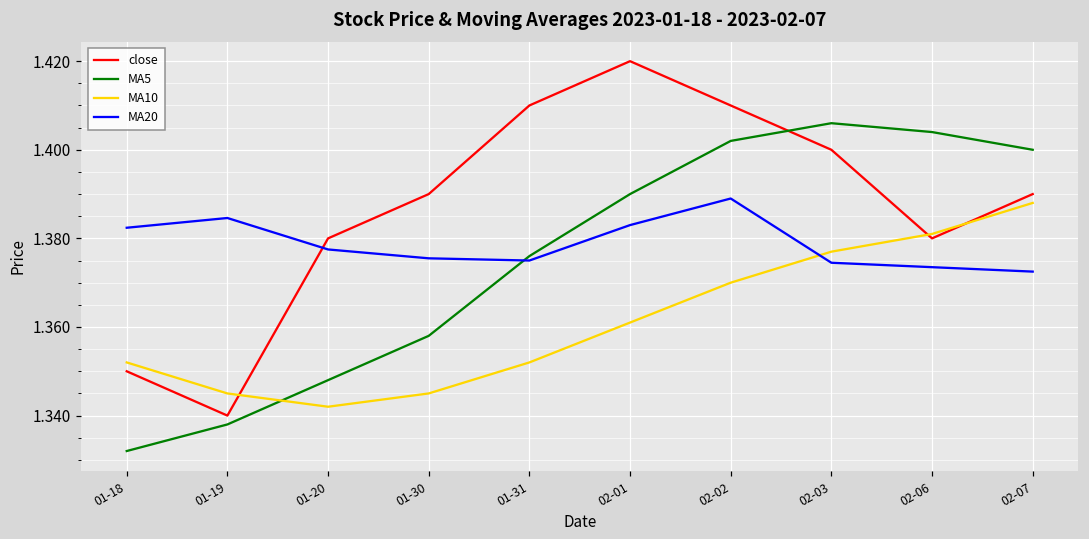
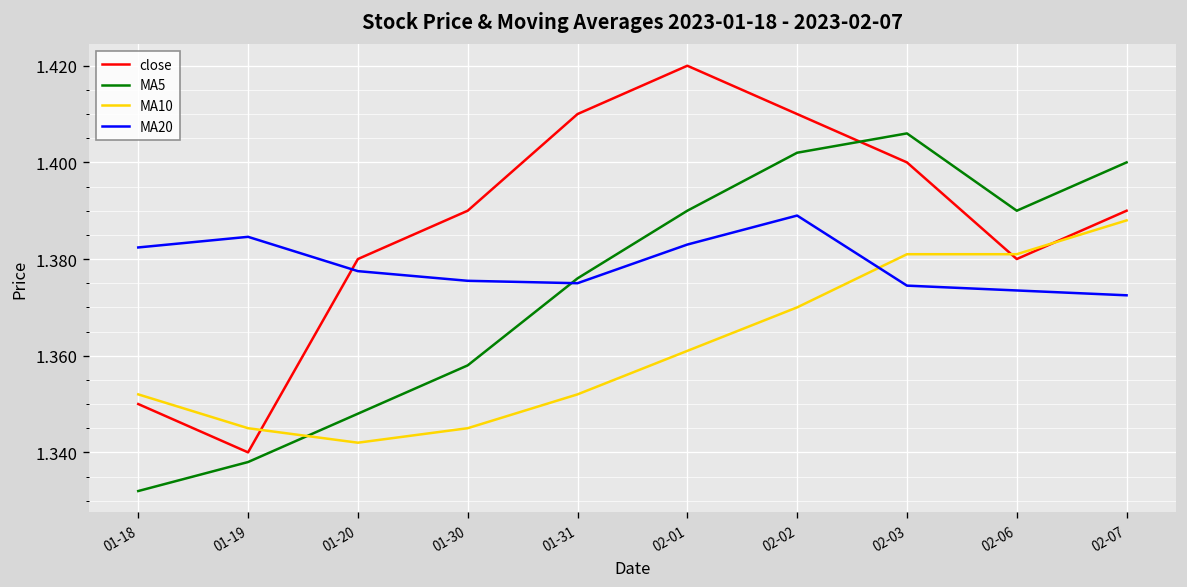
  {
    "close": {
      "01-18": 1.350,
      "01-19": 1.340,
      "01-20": 1.380,
      "01-30": 1.390,
      "01-31": 1.410,
      "02-01": 1.420,
      "02-02": 1.410,
      "02-03": 1.400,
      "02-06": 1.380,
      "02-07": 1.390
    },
    "MA5": {
      "01-18": 1.332,
      "01-19": 1.338,
      "01-20": 1.348,
      "01-30": 1.358,
      "01-31": 1.376,
      "02-01": 1.390,
      "02-02": 1.402,
      "02-03": 1.406,
-     "02-06": 1.404,
+     "02-06": 1.390,
      "02-07": 1.400
    },
    "MA10": {
      "01-18": 1.352,
      "01-19": 1.345,
      "01-20": 1.342,
      "01-30": 1.345,
      "01-31": 1.352,
      "02-01": 1.361,
      "02-02": 1.370,
-     "02-03": 1.377,
+     "02-03": 1.381,
      "02-06": 1.381,
      "02-07": 1.388
    },
    "MA20": {
      "01-18": 1.382,
      "01-19": 1.385,
      "01-20": 1.378,
      "01-30": 1.376,
      "01-31": 1.375,
      "02-01": 1.383,
      "02-02": 1.389,
      "02-03": 1.375,
      "02-06": 1.374,
      "02-07": 1.373
    }
  }
